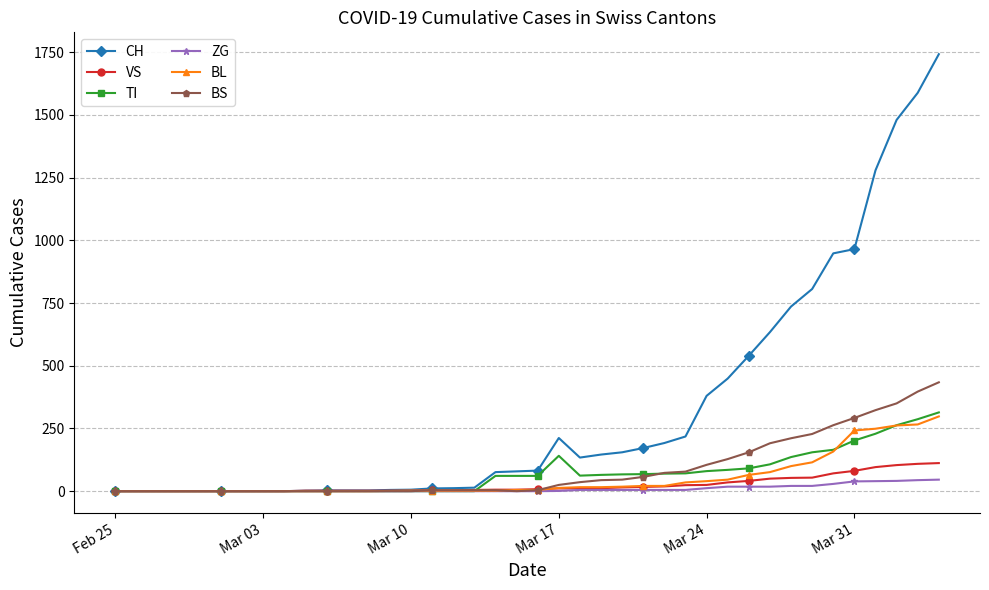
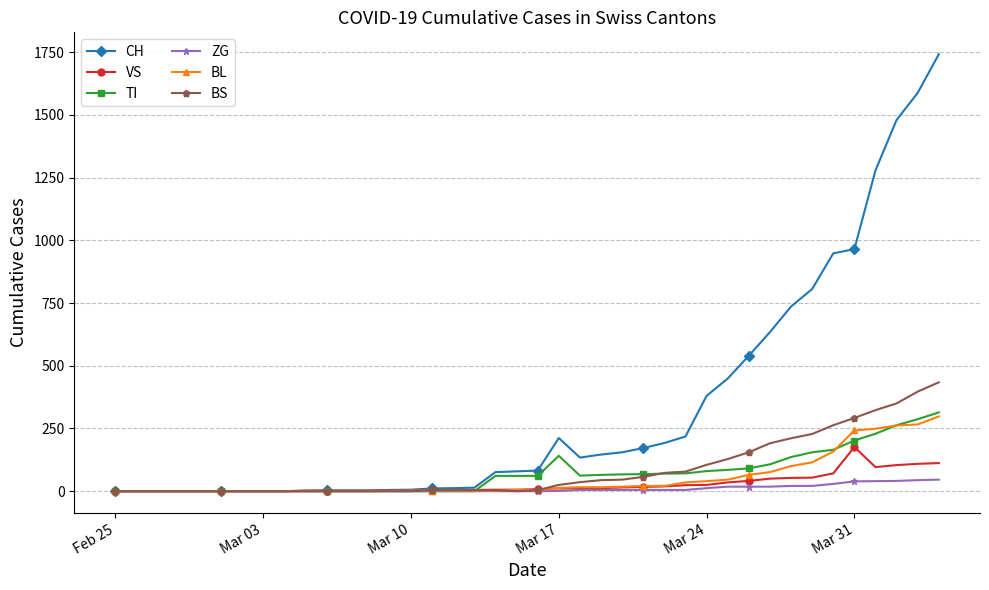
  {
    "CH": {
      "Mar 17": 210,
      "Mar 24": 380,
      "Mar 31": 970
    },
    "VS": {
      "Mar 24": 30,
-     "Mar 31": 80
+     "Mar 31": 180
    },
    "TI": {
      "Mar 17": 140,
      "Mar 24": 80,
      "Mar 31": 200
    },
    "ZG": {
      "Mar 24": 10,
      "Mar 31": 40
    },
    "BL": {
      "Mar 24": 40,
      "Mar 31": 240
    },
    "BS": {
      "Mar 17": 30,
      "Mar 24": 110,
      "Mar 31": 290
    }
  }
